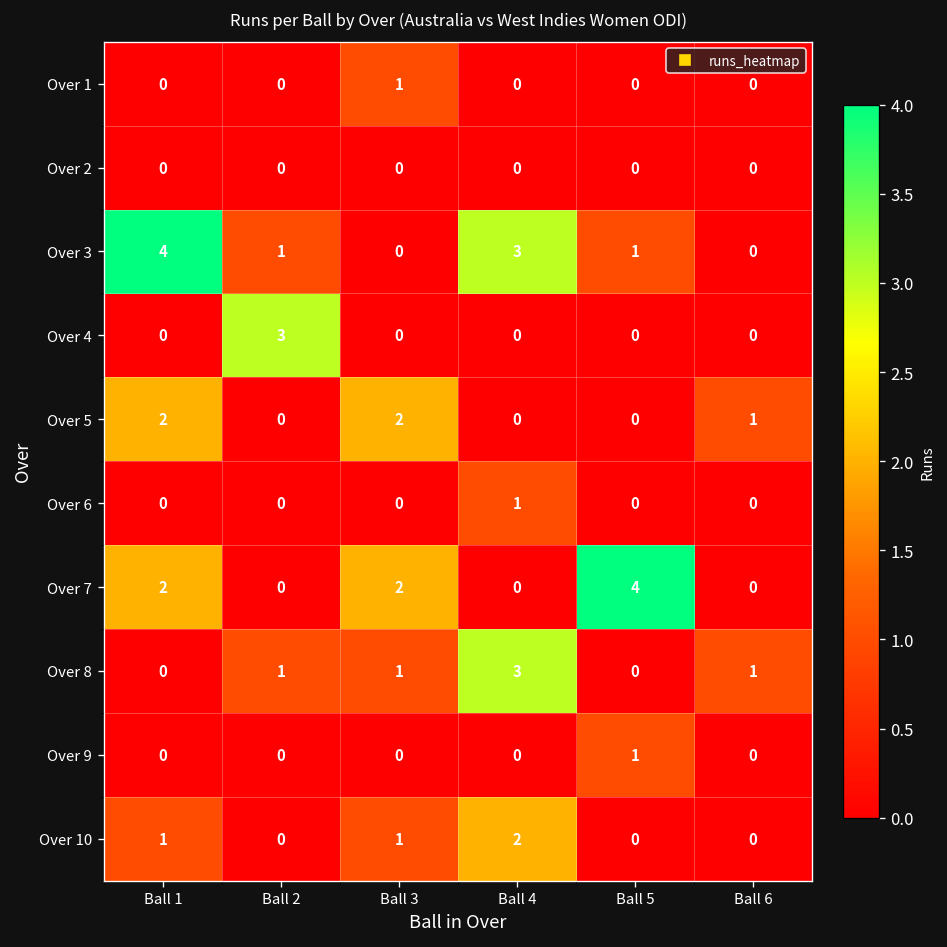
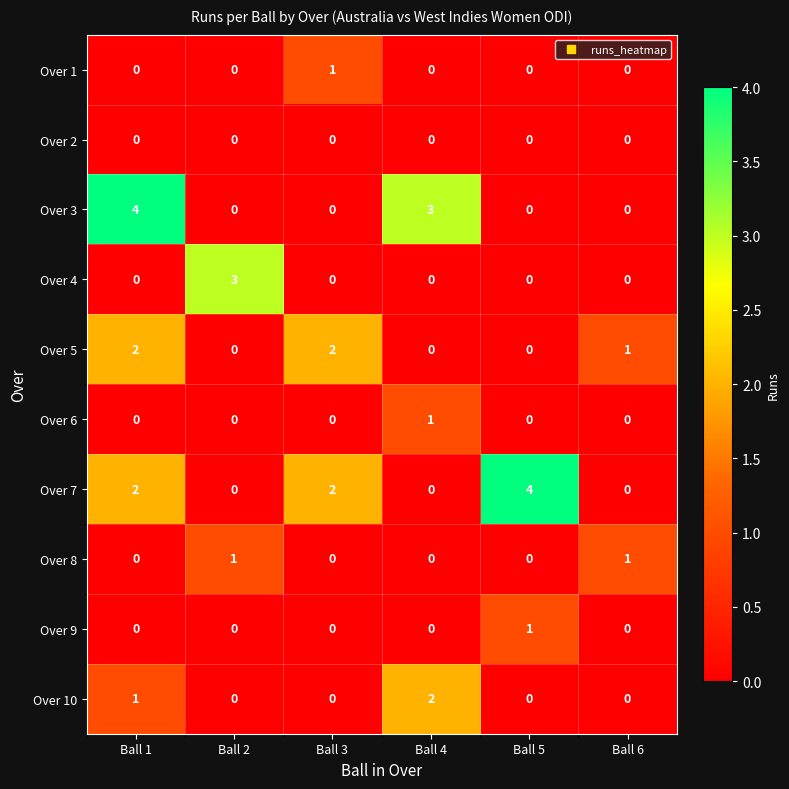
  {
    "Over 1": {
      "Ball 1": 0,
      "Ball 2": 0,
      "Ball 3": 1,
      "Ball 4": 0,
      "Ball 5": 0,
      "Ball 6": 0
    },
    "Over 2": {
      "Ball 1": 0,
      "Ball 2": 0,
      "Ball 3": 0,
      "Ball 4": 0,
      "Ball 5": 0,
      "Ball 6": 0
    },
    "Over 3": {
      "Ball 1": 4,
-     "Ball 2": 1,
+     "Ball 2": 0,
      "Ball 3": 0,
      "Ball 4": 3,
-     "Ball 5": 1,
+     "Ball 5": 0,
      "Ball 6": 0
    },
    "Over 4": {
      "Ball 1": 0,
      "Ball 2": 3,
      "Ball 3": 0,
      "Ball 4": 0,
      "Ball 5": 0,
      "Ball 6": 0
    },
    "Over 5": {
      "Ball 1": 2,
      "Ball 2": 0,
      "Ball 3": 2,
      "Ball 4": 0,
      "Ball 5": 0,
      "Ball 6": 1
    },
    "Over 6": {
      "Ball 1": 0,
      "Ball 2": 0,
      "Ball 3": 0,
      "Ball 4": 1,
      "Ball 5": 0,
      "Ball 6": 0
    },
    "Over 7": {
      "Ball 1": 2,
      "Ball 2": 0,
      "Ball 3": 2,
      "Ball 4": 0,
      "Ball 5": 4,
      "Ball 6": 0
    },
    "Over 8": {
      "Ball 1": 0,
      "Ball 2": 1,
-     "Ball 3": 1,
-     "Ball 4": 3,
+     "Ball 3": 0,
+     "Ball 4": 0,
      "Ball 5": 0,
      "Ball 6": 1
    },
    "Over 9": {
      "Ball 1": 0,
      "Ball 2": 0,
      "Ball 3": 0,
      "Ball 4": 0,
      "Ball 5": 1,
      "Ball 6": 0
    },
    "Over 10": {
      "Ball 1": 1,
      "Ball 2": 0,
-     "Ball 3": 1,
+     "Ball 3": 0,
      "Ball 4": 2,
      "Ball 5": 0,
      "Ball 6": 0
    }
  }
